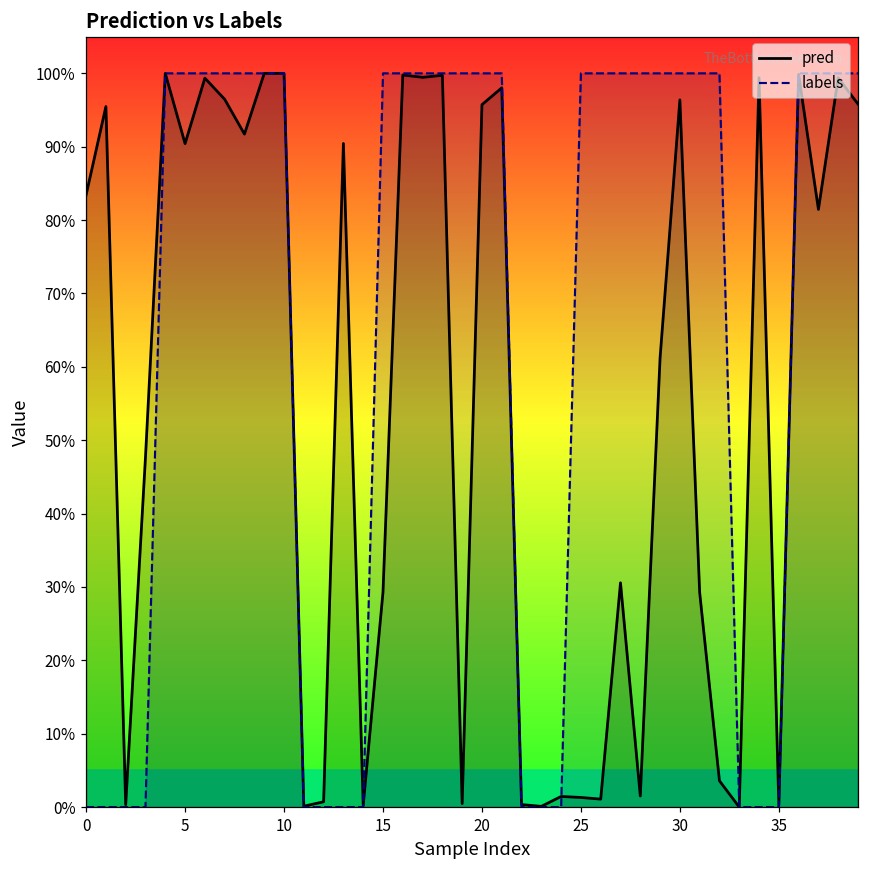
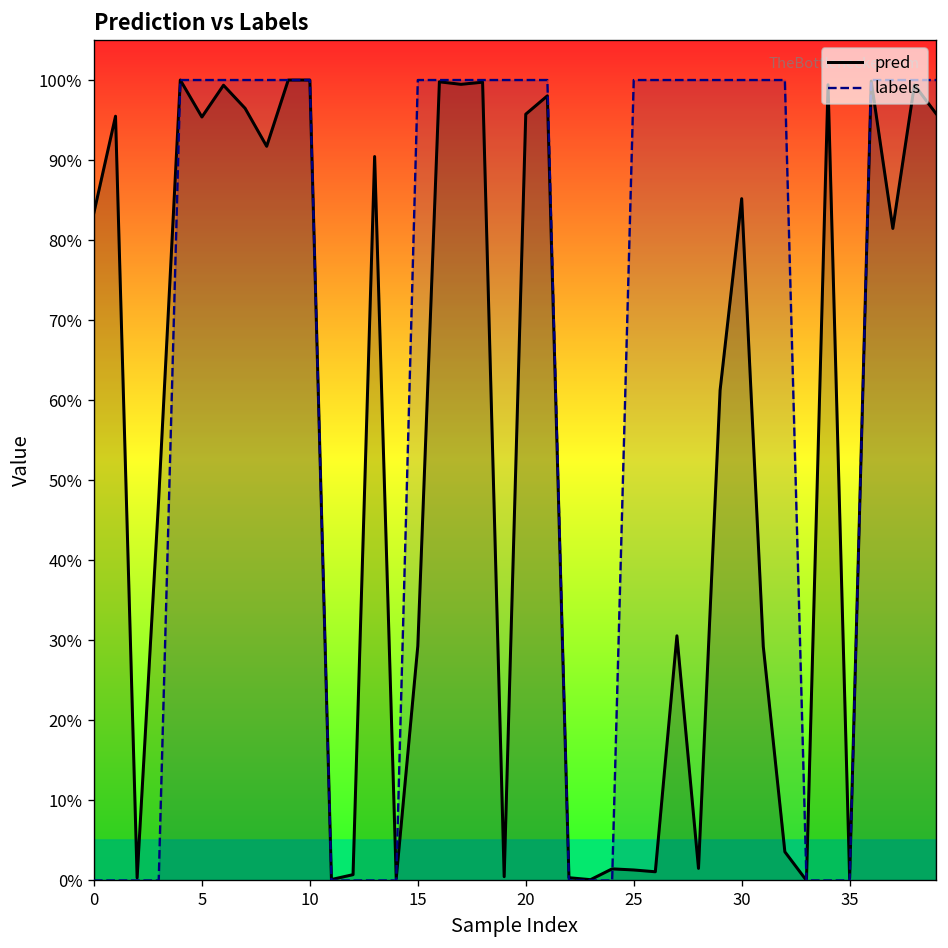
  {
    "pred": {
      "0": "83%",
-     "5": "90%",
+     "5": "95%",
      "15": "29%",
      "20": "96%",
-     "30": "96%"
+     "30": "85%"
    },
    "labels": {
      "5": "100%",
      "15": "100%",
      "20": "100%",
      "25": "100%",
      "30": "100%"
    }
  }
